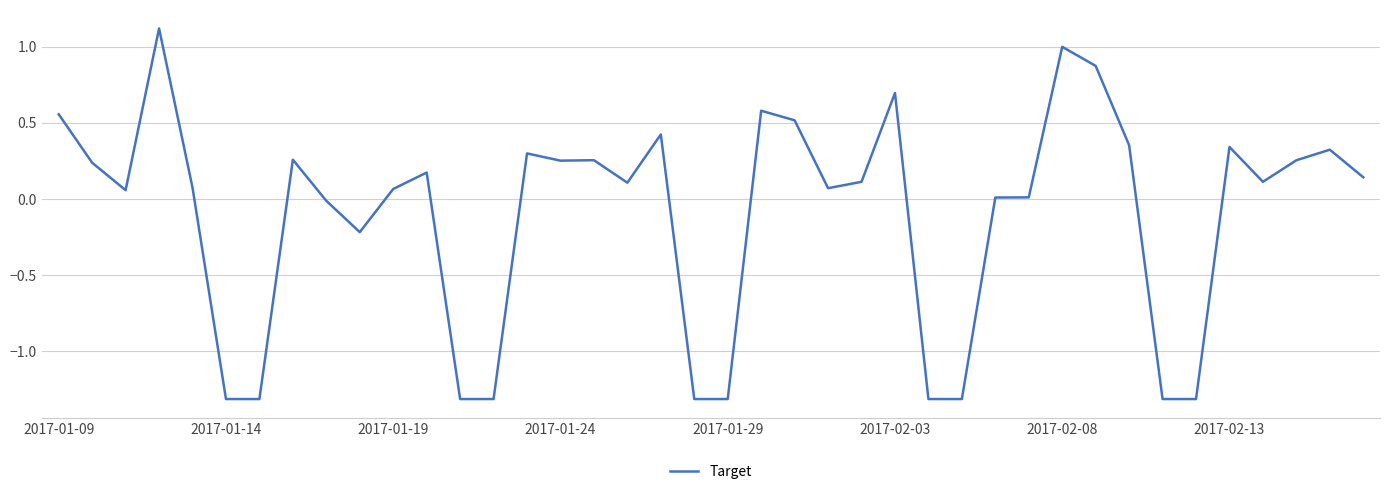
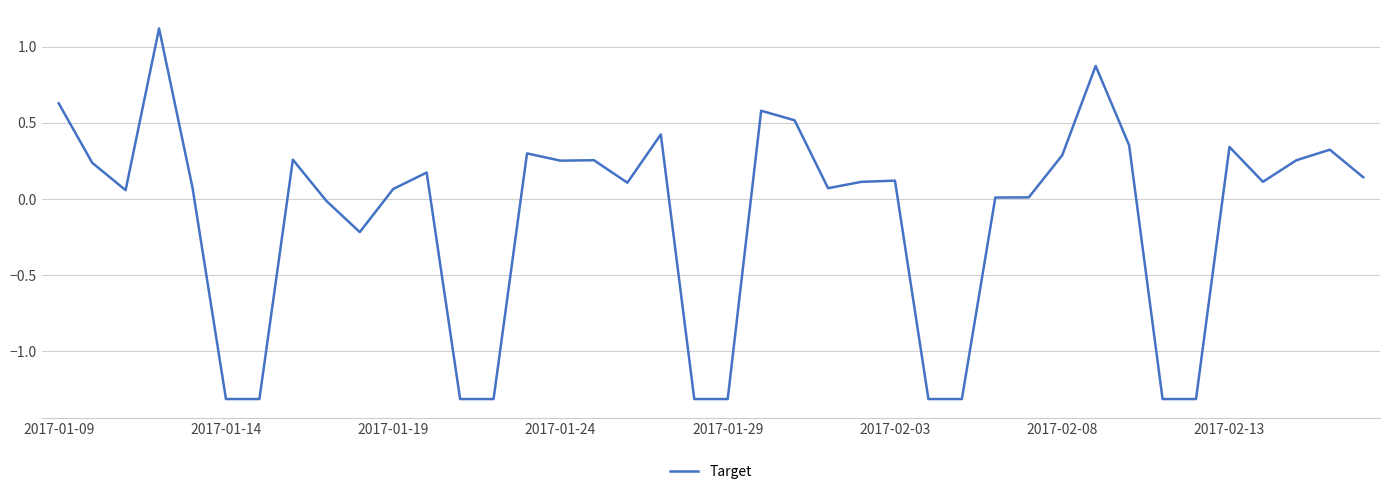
  {
-   "2017-01-09": 0.56,
+   "2017-01-09": 0.63,
    "2017-01-14": -1.31,
    "2017-01-19": 0.07,
    "2017-01-24": 0.25,
    "2017-01-29": -1.31,
-   "2017-02-03": 0.70,
-   "2017-02-08": 1.00,
+   "2017-02-03": 0.12,
+   "2017-02-08": 0.29,
    "2017-02-13": 0.34
  }
